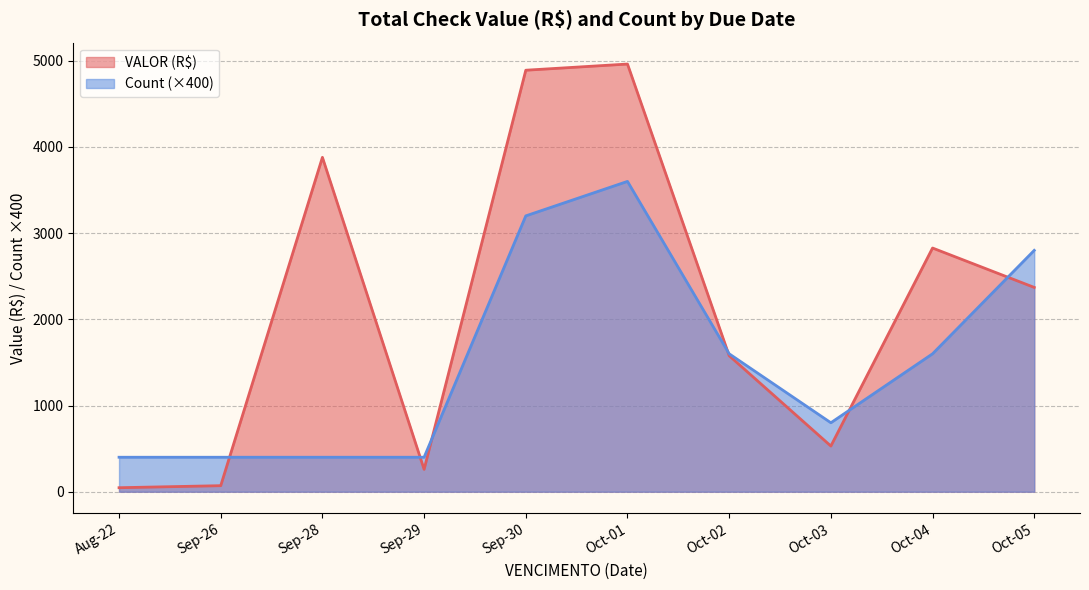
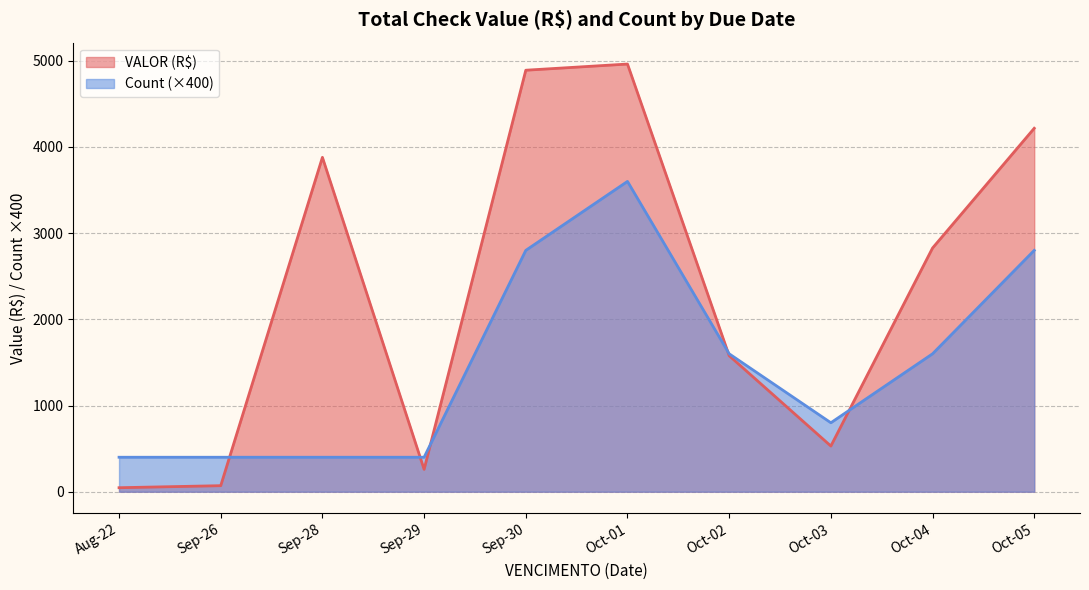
  {
    "VALOR (R$)": {
      "Aug-22": 0,
      "Sep-26": 100,
      "Sep-28": 3900,
      "Sep-29": 300,
      "Sep-30": 4900,
      "Oct-01": 5000,
      "Oct-03": 500,
      "Oct-04": 2800,
-     "Oct-05": 2400
+     "Oct-05": 4200
    },
    "Count (×400)": {
      "Aug-22": 400,
      "Sep-26": 400,
      "Sep-28": 400,
      "Sep-29": 400,
-     "Sep-30": 3200,
+     "Sep-30": 2800,
      "Oct-01": 3600,
      "Oct-03": 800,
      "Oct-04": 1600,
      "Oct-05": 2800
    }
  }
